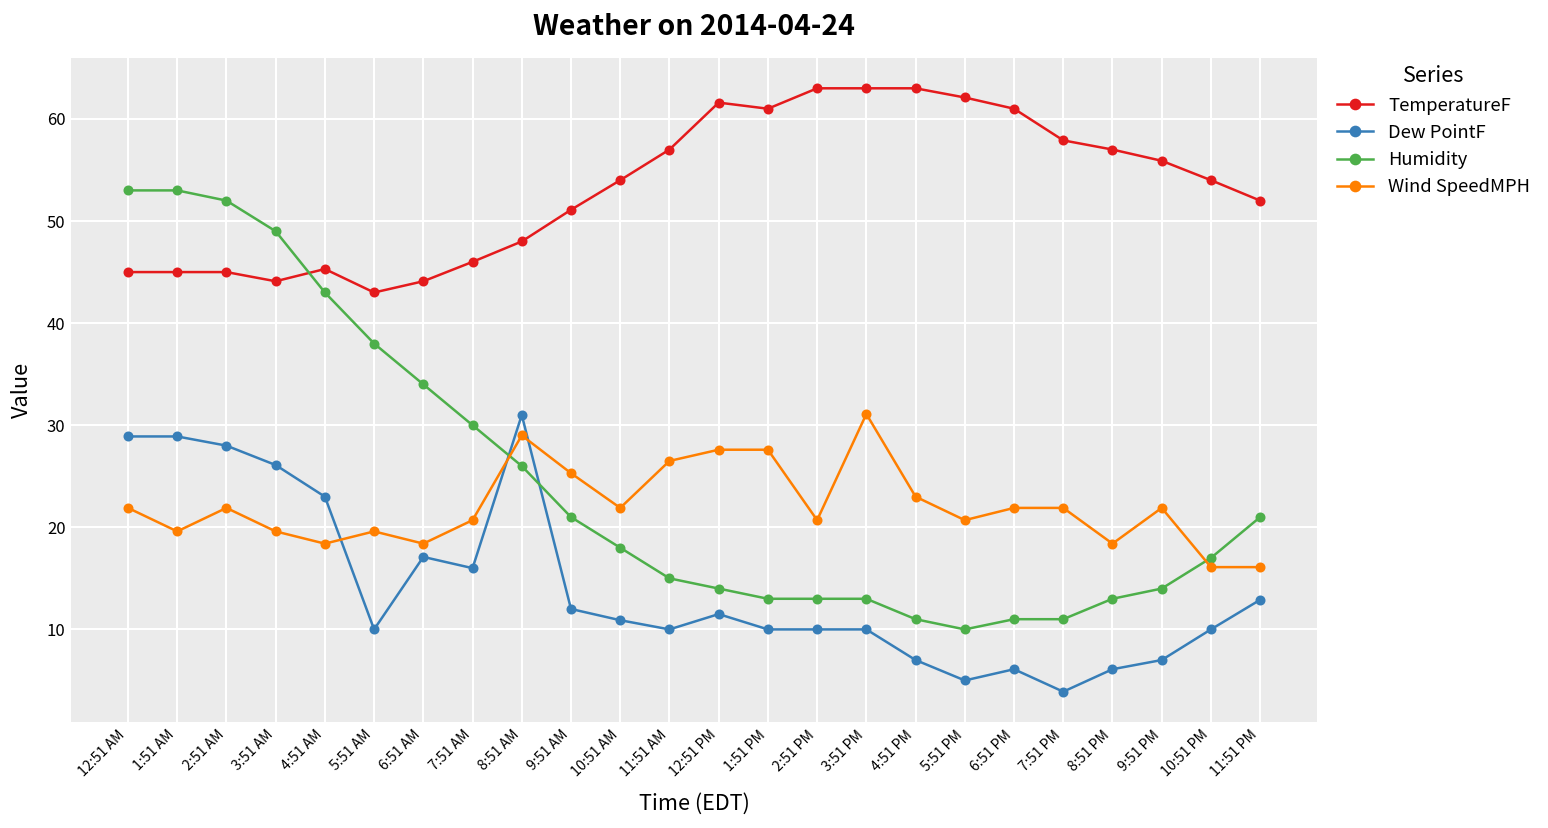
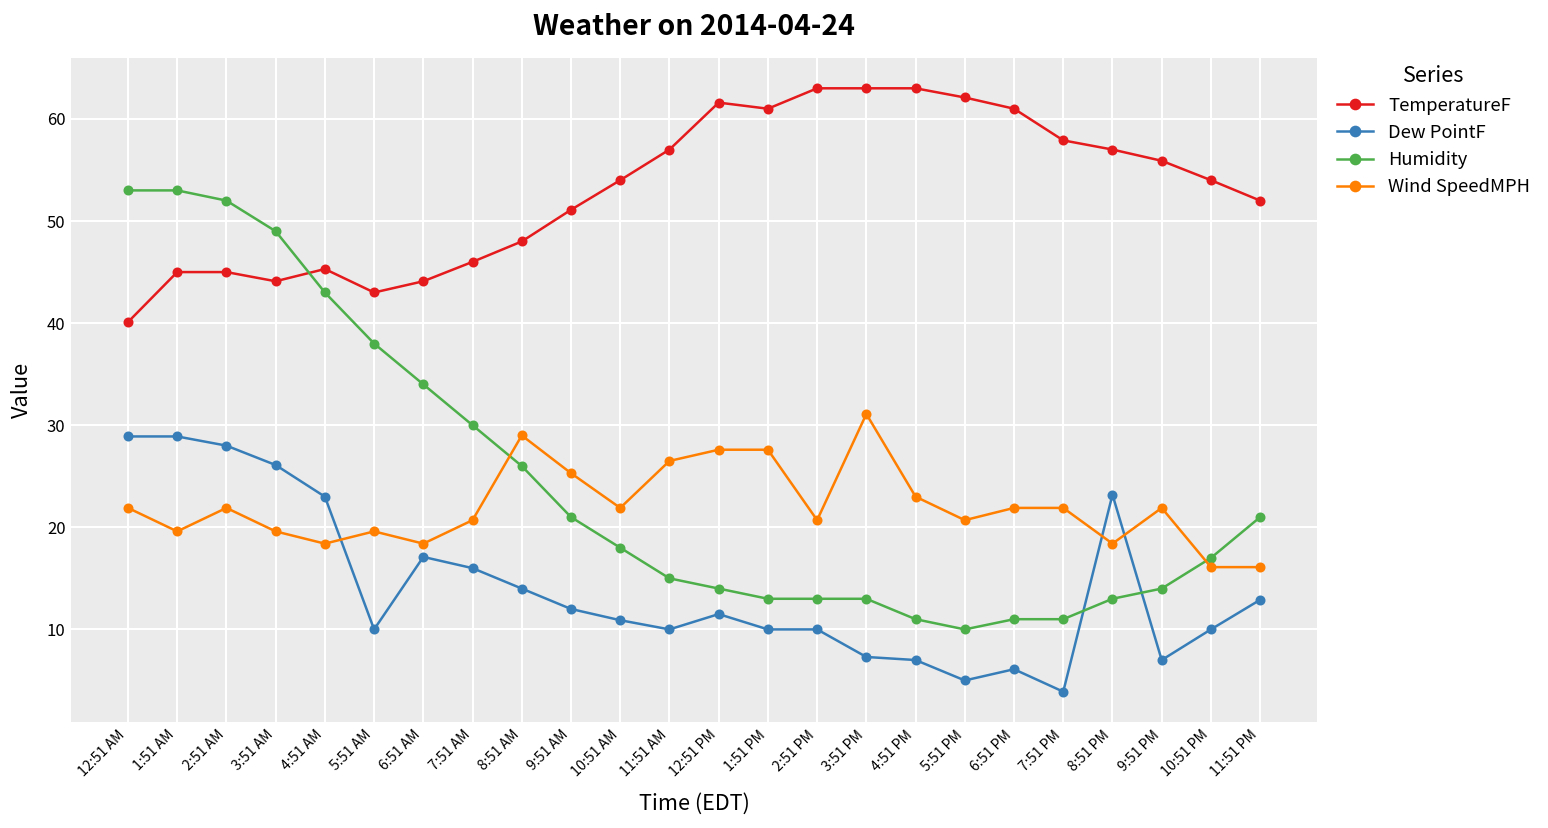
  {
    "TemperatureF": {
-     "12:51 AM": 45,
+     "12:51 AM": 40,
      "1:51 AM": 45,
      "2:51 AM": 45,
      "3:51 AM": 44,
      "4:51 AM": 45,
      "5:51 AM": 43,
      "6:51 AM": 44,
      "7:51 AM": 46,
      "8:51 AM": 48,
      "9:51 AM": 51,
      "10:51 AM": 54,
      "11:51 AM": 57,
      "12:51 PM": 62,
      "1:51 PM": 61,
      "2:51 PM": 63,
      "3:51 PM": 63,
      "4:51 PM": 63,
      "5:51 PM": 62,
      "6:51 PM": 61,
      "7:51 PM": 58,
      "8:51 PM": 57,
      "9:51 PM": 56,
      "10:51 PM": 54,
      "11:51 PM": 52
    },
    "Dew PointF": {
      "12:51 AM": 29,
      "1:51 AM": 29,
      "2:51 AM": 28,
      "3:51 AM": 26,
      "4:51 AM": 23,
      "5:51 AM": 10,
      "6:51 AM": 17,
      "7:51 AM": 16,
-     "8:51 AM": 31,
+     "8:51 AM": 14,
      "9:51 AM": 12,
      "10:51 AM": 11,
      "11:51 AM": 10,
      "12:51 PM": 12,
      "1:51 PM": 10,
      "2:51 PM": 10,
-     "3:51 PM": 10,
+     "3:51 PM": 7,
      "4:51 PM": 7,
      "5:51 PM": 5,
      "6:51 PM": 6,
      "7:51 PM": 4,
-     "8:51 PM": 6,
+     "8:51 PM": 23,
      "9:51 PM": 7,
      "10:51 PM": 10,
      "11:51 PM": 13
    },
    "Humidity": {
      "12:51 AM": 53,
      "1:51 AM": 53,
      "2:51 AM": 52,
      "3:51 AM": 49,
      "4:51 AM": 43,
      "5:51 AM": 38,
      "6:51 AM": 34,
      "7:51 AM": 30,
      "8:51 AM": 26,
      "9:51 AM": 21,
      "10:51 AM": 18,
      "11:51 AM": 15,
      "12:51 PM": 14,
      "1:51 PM": 13,
      "2:51 PM": 13,
      "3:51 PM": 13,
      "4:51 PM": 11,
      "5:51 PM": 10,
      "6:51 PM": 11,
      "7:51 PM": 11,
      "8:51 PM": 13,
      "9:51 PM": 14,
      "10:51 PM": 17,
      "11:51 PM": 21
    },
    "Wind SpeedMPH": {
      "12:51 AM": 22,
      "1:51 AM": 20,
      "2:51 AM": 22,
      "3:51 AM": 20,
      "4:51 AM": 18,
      "5:51 AM": 20,
      "6:51 AM": 18,
      "7:51 AM": 21,
      "8:51 AM": 29,
      "9:51 AM": 25,
      "10:51 AM": 22,
      "11:51 AM": 27,
      "12:51 PM": 28,
      "1:51 PM": 28,
      "2:51 PM": 21,
      "3:51 PM": 31,
      "4:51 PM": 23,
      "5:51 PM": 21,
      "6:51 PM": 22,
      "7:51 PM": 22,
      "8:51 PM": 18,
      "9:51 PM": 22,
      "10:51 PM": 16,
      "11:51 PM": 16
    }
  }
